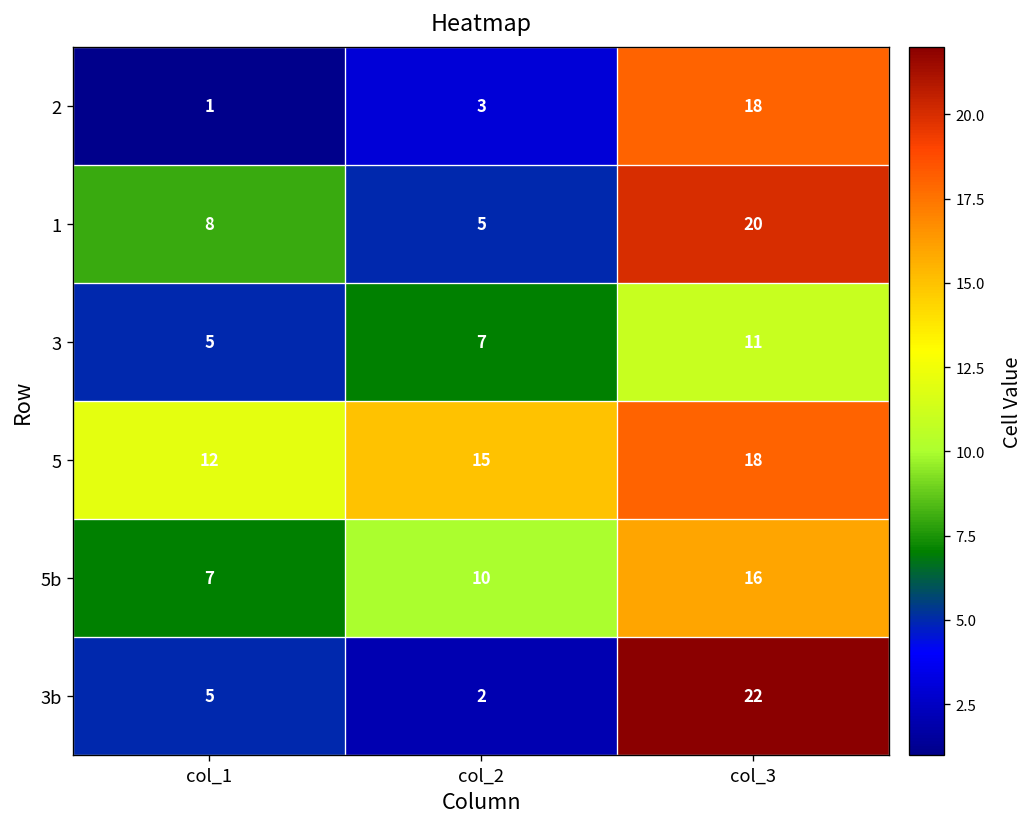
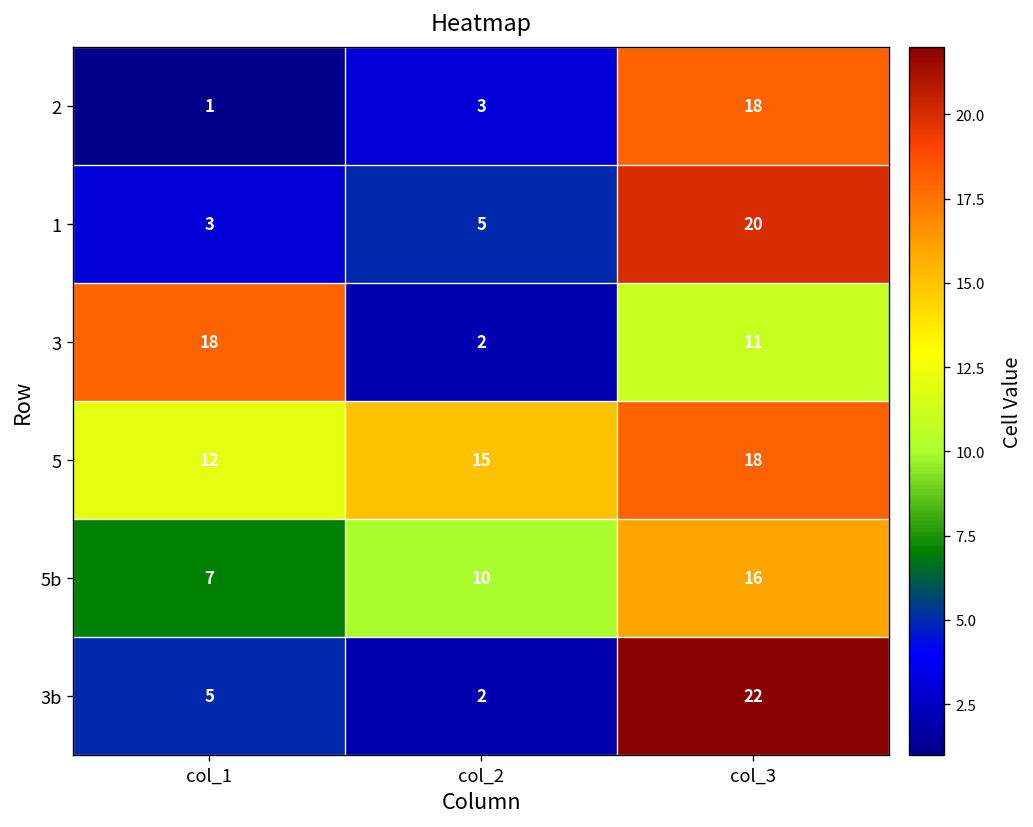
  {
    "2": {
      "col_1": 1,
      "col_2": 3,
      "col_3": 18
    },
    "1": {
-     "col_1": 8,
+     "col_1": 3,
      "col_2": 5,
      "col_3": 20
    },
    "3": {
-     "col_1": 5,
-     "col_2": 7,
+     "col_1": 18,
+     "col_2": 2,
      "col_3": 11
    },
    "5": {
      "col_1": 12,
      "col_2": 15,
      "col_3": 18
    },
    "5b": {
      "col_1": 7,
      "col_2": 10,
      "col_3": 16
    },
    "3b": {
      "col_1": 5,
      "col_2": 2,
      "col_3": 22
    }
  }
